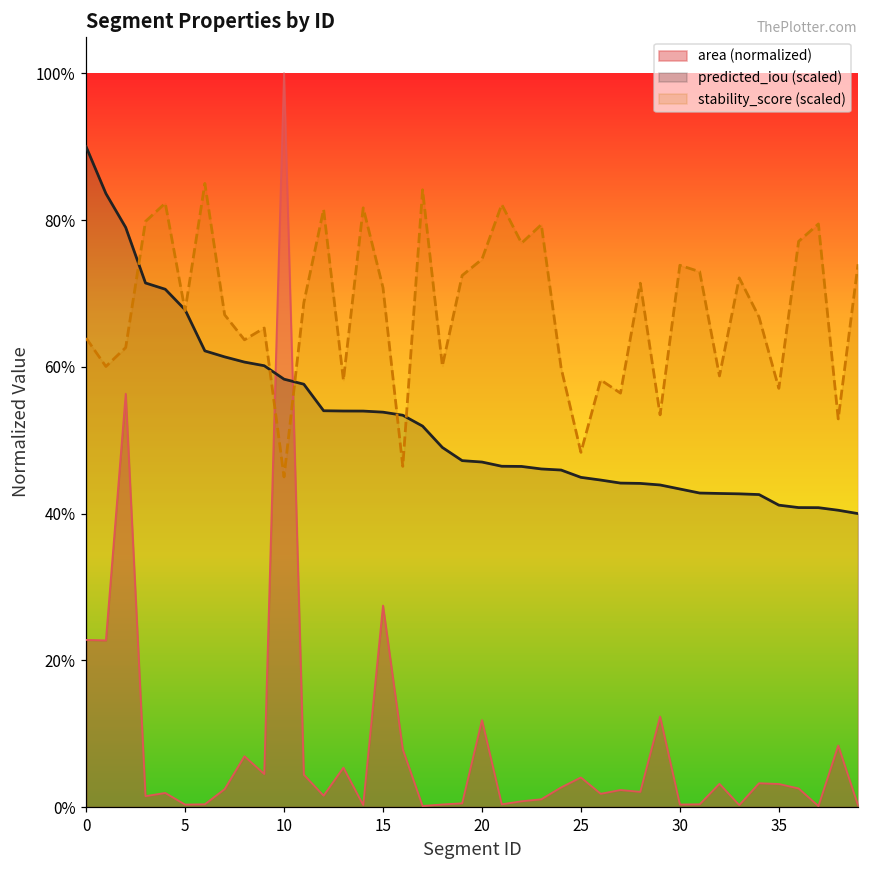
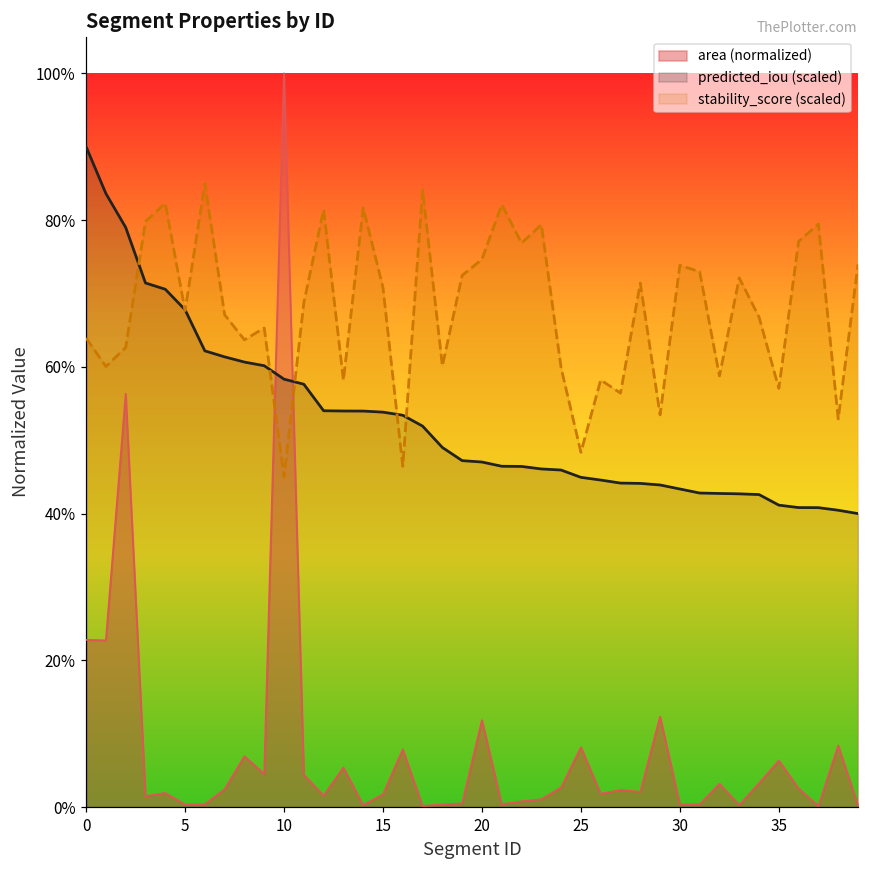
  {
    "area (normalized)": {
      "0": "23%",
      "5": "0%",
      "10": "100%",
-     "15": "27%",
+     "15": "2%",
      "20": "12%",
-     "25": "4%",
+     "25": "8%",
      "30": "0%",
-     "35": "3%"
+     "35": "6%"
    }
  }
